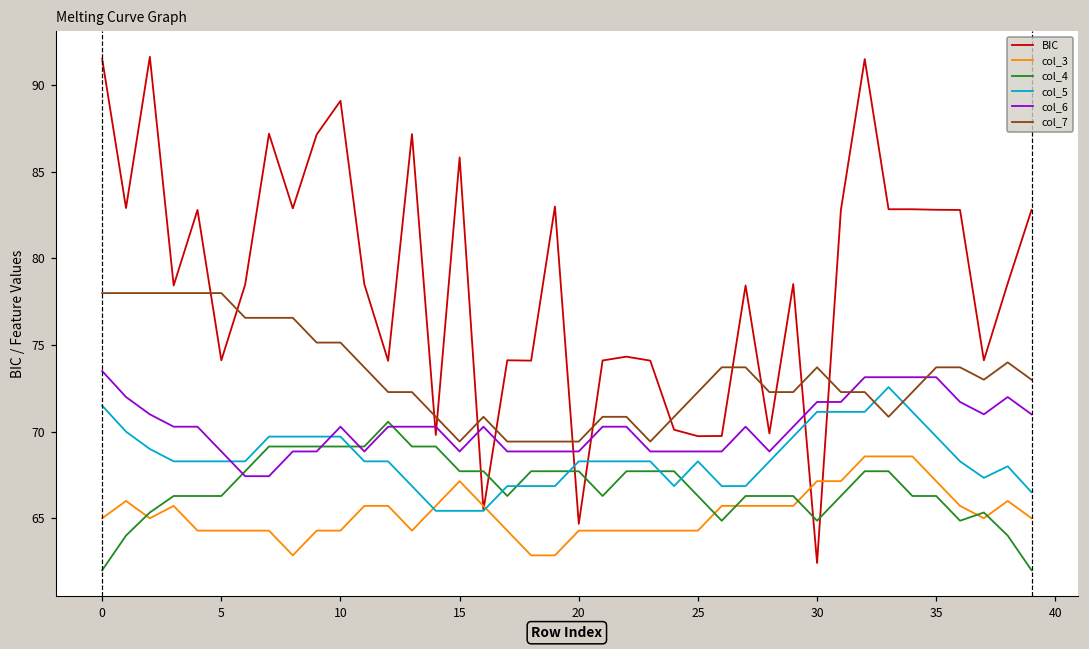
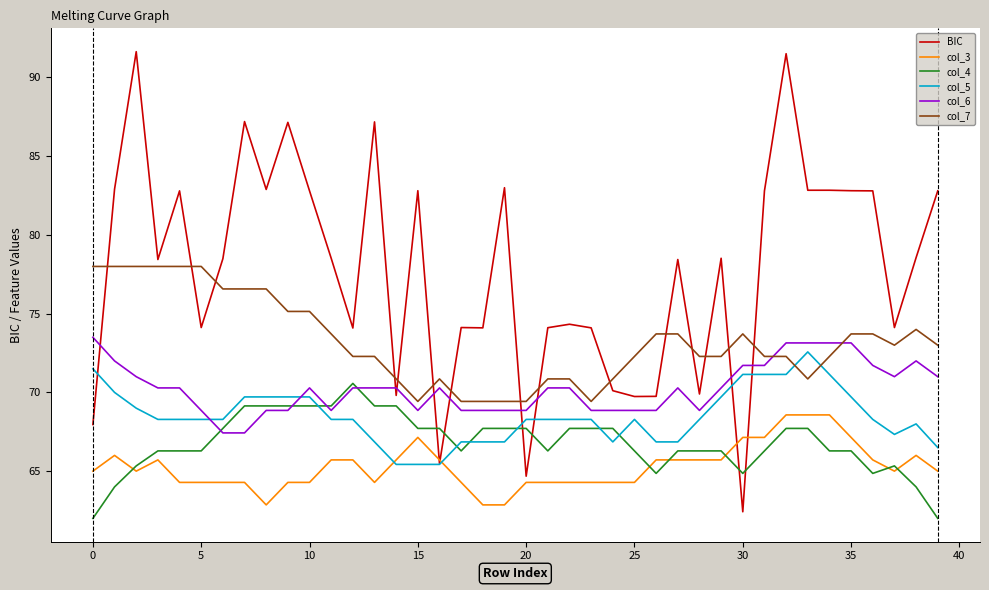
  {
    "BIC": {
-     "0": 91.5,
+     "0": 68.0,
      "5": 74.1,
-     "10": 89.1,
-     "15": 85.8,
+     "10": 82.8,
+     "15": 82.8,
      "20": 64.7,
      "25": 69.7,
      "30": 62.4,
      "35": 82.8
    },
    "col_3": {
      "0": 65.0,
      "5": 64.3,
      "10": 64.3,
      "15": 67.1,
      "20": 64.3,
      "25": 64.3,
      "30": 67.1,
      "35": 67.1
    },
    "col_4": {
      "0": 62.0,
      "5": 66.3,
      "10": 69.1,
      "15": 67.7,
      "20": 67.7,
      "25": 66.3,
      "30": 64.9,
      "35": 66.3
    },
    "col_5": {
      "0": 71.5,
      "5": 68.3,
      "10": 69.7,
      "15": 65.4,
      "20": 68.3,
      "25": 68.3,
      "30": 71.1,
      "35": 69.7
    },
    "col_6": {
      "0": 73.5,
      "5": 68.9,
      "10": 70.3,
      "15": 68.9,
      "20": 68.9,
      "25": 68.9,
      "30": 71.7,
      "35": 73.1
    },
    "col_7": {
      "0": 78.0,
      "5": 78.0,
      "10": 75.1,
      "15": 69.4,
      "20": 69.4,
      "25": 72.3,
      "30": 73.7,
      "35": 73.7
    }
  }
